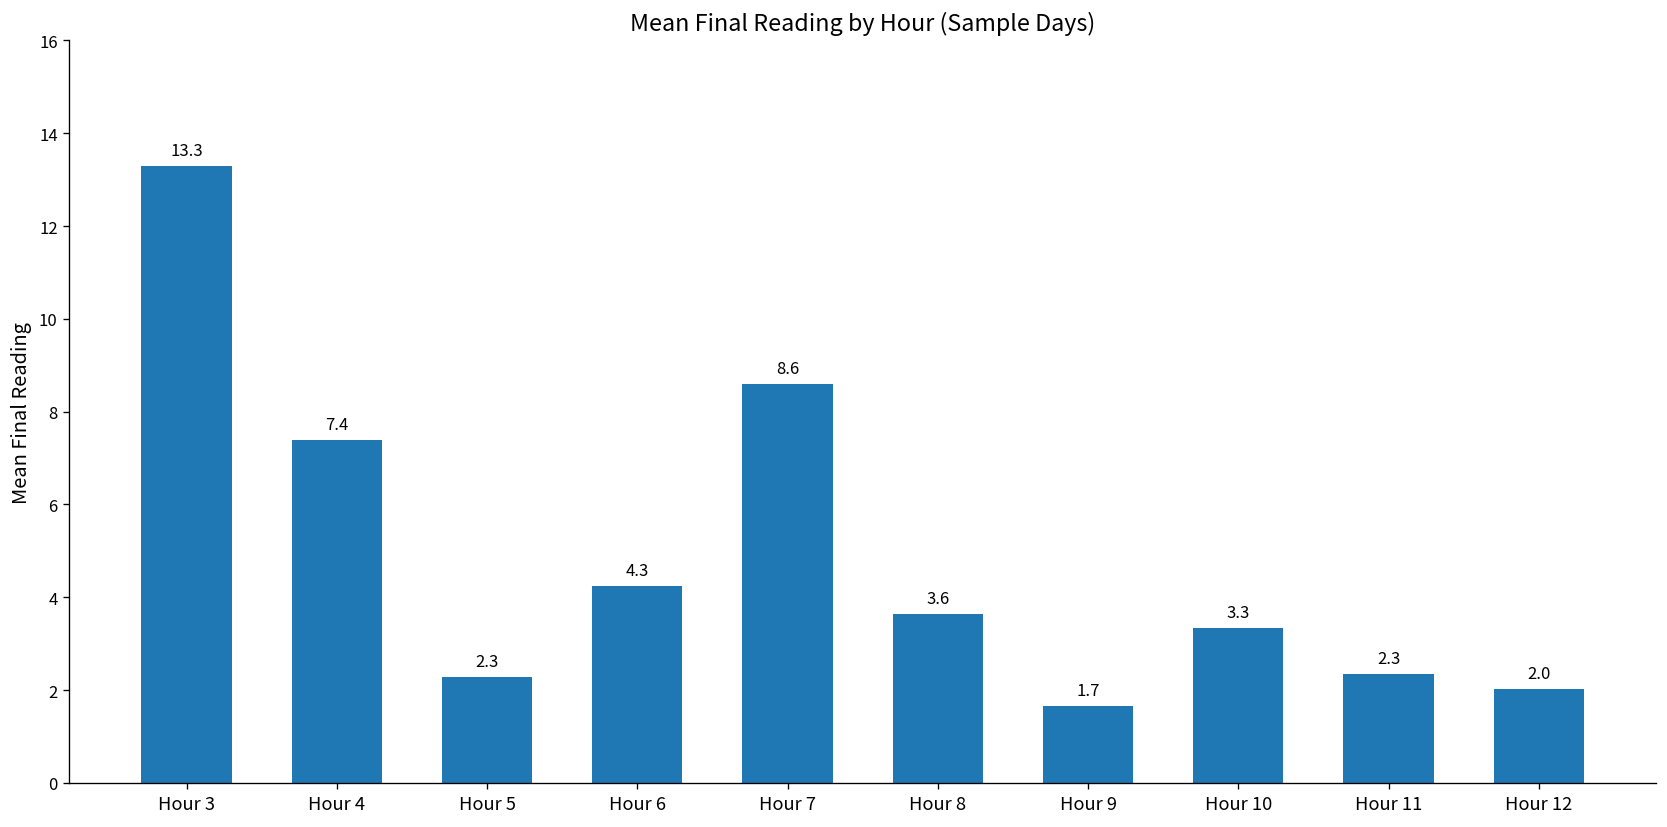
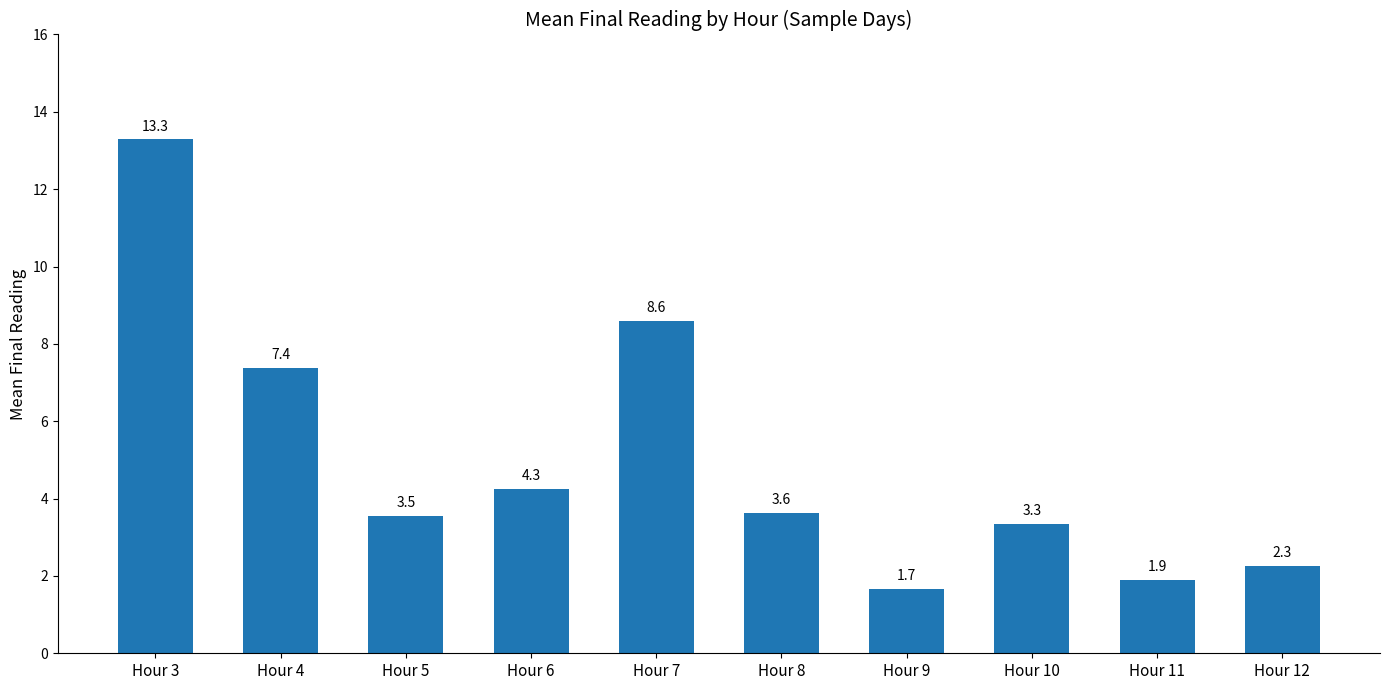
  {
    "Hour 3": 13.3,
    "Hour 4": 7.4,
-   "Hour 5": 2.3,
+   "Hour 5": 3.5,
    "Hour 6": 4.3,
    "Hour 7": 8.6,
    "Hour 8": 3.6,
    "Hour 9": 1.7,
    "Hour 10": 3.3,
-   "Hour 11": 2.3,
-   "Hour 12": 2.0
+   "Hour 11": 1.9,
+   "Hour 12": 2.3
  }
